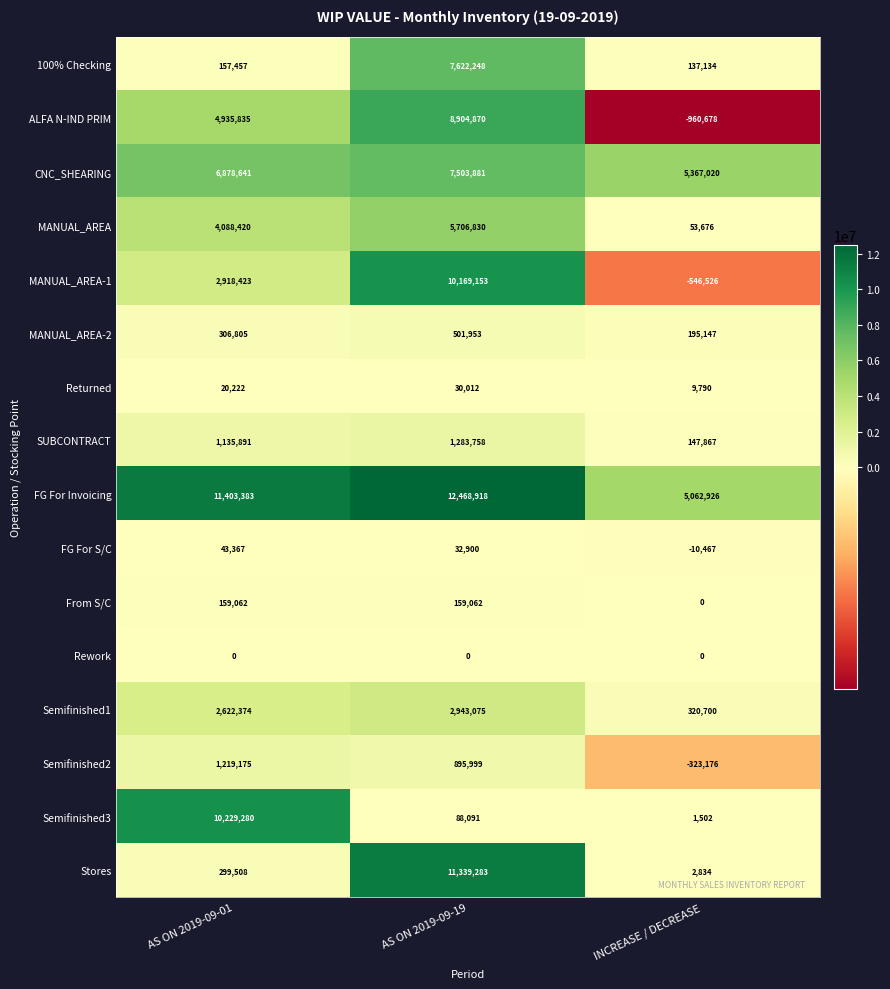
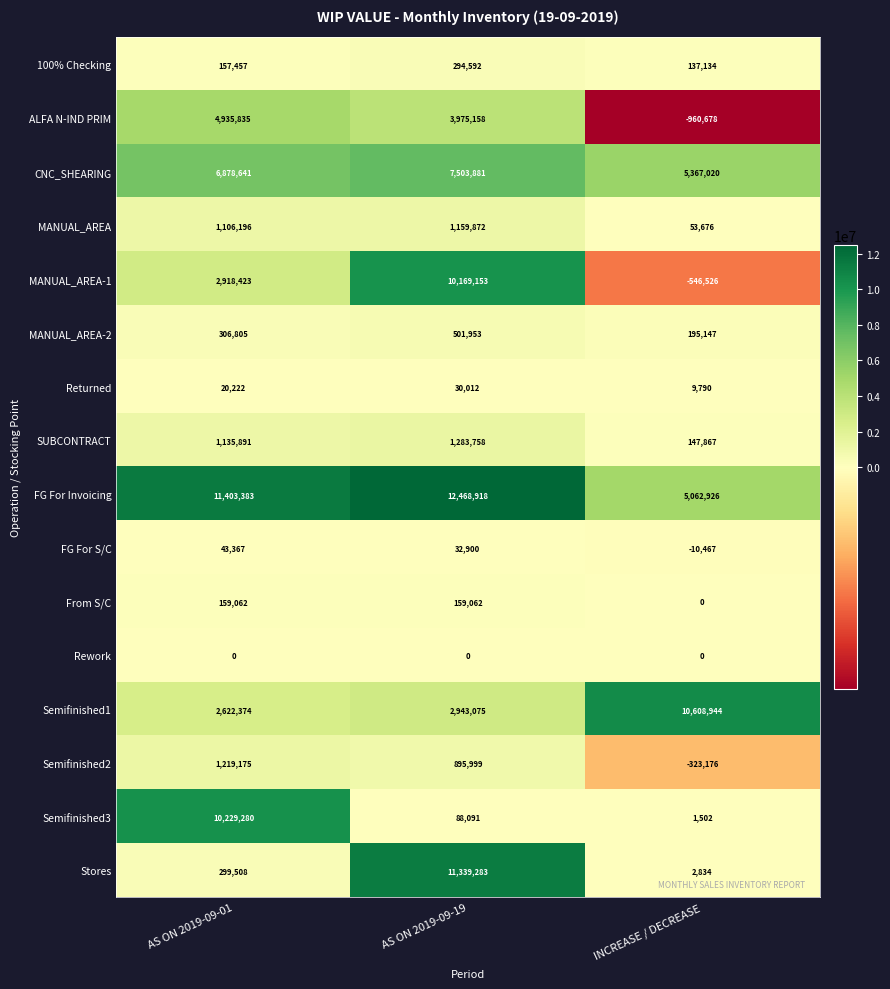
  {
    "100% Checking": {
      "AS ON 2019-09-01": "157,457",
-     "AS ON 2019-09-19": "7,622,248",
+     "AS ON 2019-09-19": "294,592",
      "INCREASE / DECREASE": "137,134"
    },
    "ALFA N-IND PRIM": {
      "AS ON 2019-09-01": "4,935,835",
-     "AS ON 2019-09-19": "8,904,870",
+     "AS ON 2019-09-19": "3,975,158",
      "INCREASE / DECREASE": "-960,678"
    },
    "CNC_SHEARING": {
      "AS ON 2019-09-01": "6,878,641",
      "AS ON 2019-09-19": "7,503,881",
      "INCREASE / DECREASE": "5,367,020"
    },
    "MANUAL_AREA": {
-     "AS ON 2019-09-01": "4,088,420",
-     "AS ON 2019-09-19": "5,706,830",
+     "AS ON 2019-09-01": "1,106,196",
+     "AS ON 2019-09-19": "1,159,872",
      "INCREASE / DECREASE": "53,676"
    },
    "MANUAL_AREA-1": {
      "AS ON 2019-09-01": "2,918,423",
      "AS ON 2019-09-19": "10,169,153",
      "INCREASE / DECREASE": "-546,526"
    },
    "MANUAL_AREA-2": {
      "AS ON 2019-09-01": "306,805",
      "AS ON 2019-09-19": "501,953",
      "INCREASE / DECREASE": "195,147"
    },
    "Returned": {
      "AS ON 2019-09-01": "20,222",
      "AS ON 2019-09-19": "30,012",
      "INCREASE / DECREASE": "9,790"
    },
    "SUBCONTRACT": {
      "AS ON 2019-09-01": "1,135,891",
      "AS ON 2019-09-19": "1,283,758",
      "INCREASE / DECREASE": "147,867"
    },
    "FG For Invoicing": {
      "AS ON 2019-09-01": "11,403,383",
      "AS ON 2019-09-19": "12,468,918",
      "INCREASE / DECREASE": "5,062,926"
    },
    "FG For S/C": {
      "AS ON 2019-09-01": "43,367",
      "AS ON 2019-09-19": "32,900",
      "INCREASE / DECREASE": "-10,467"
    },
    "From S/C": {
      "AS ON 2019-09-01": "159,062",
      "AS ON 2019-09-19": "159,062",
      "INCREASE / DECREASE": "0"
    },
    "Rework": {
      "AS ON 2019-09-01": "0",
      "AS ON 2019-09-19": "0",
      "INCREASE / DECREASE": "0"
    },
    "Semifinished1": {
      "AS ON 2019-09-01": "2,622,374",
      "AS ON 2019-09-19": "2,943,075",
-     "INCREASE / DECREASE": "320,700"
+     "INCREASE / DECREASE": "10,608,944"
    },
    "Semifinished2": {
      "AS ON 2019-09-01": "1,219,175",
      "AS ON 2019-09-19": "895,999",
      "INCREASE / DECREASE": "-323,176"
    },
    "Semifinished3": {
      "AS ON 2019-09-01": "10,229,280",
      "AS ON 2019-09-19": "88,091",
      "INCREASE / DECREASE": "1,502"
    },
    "Stores": {
      "AS ON 2019-09-01": "299,508",
      "AS ON 2019-09-19": "11,339,283"
    }
  }
